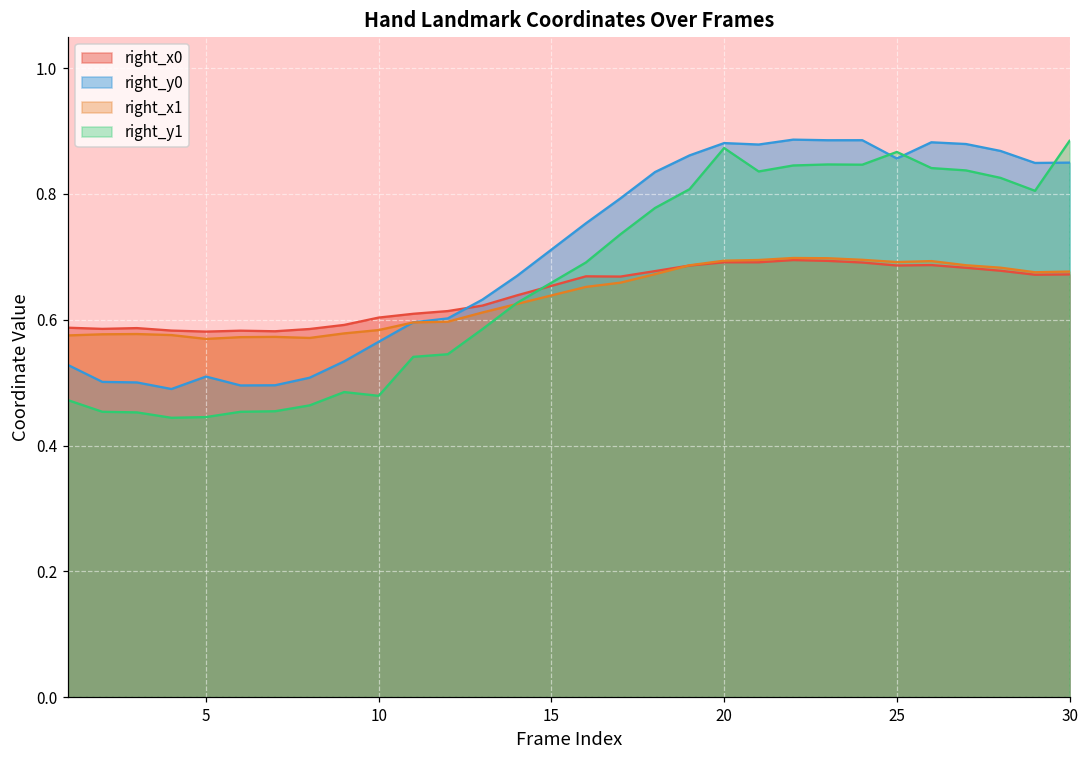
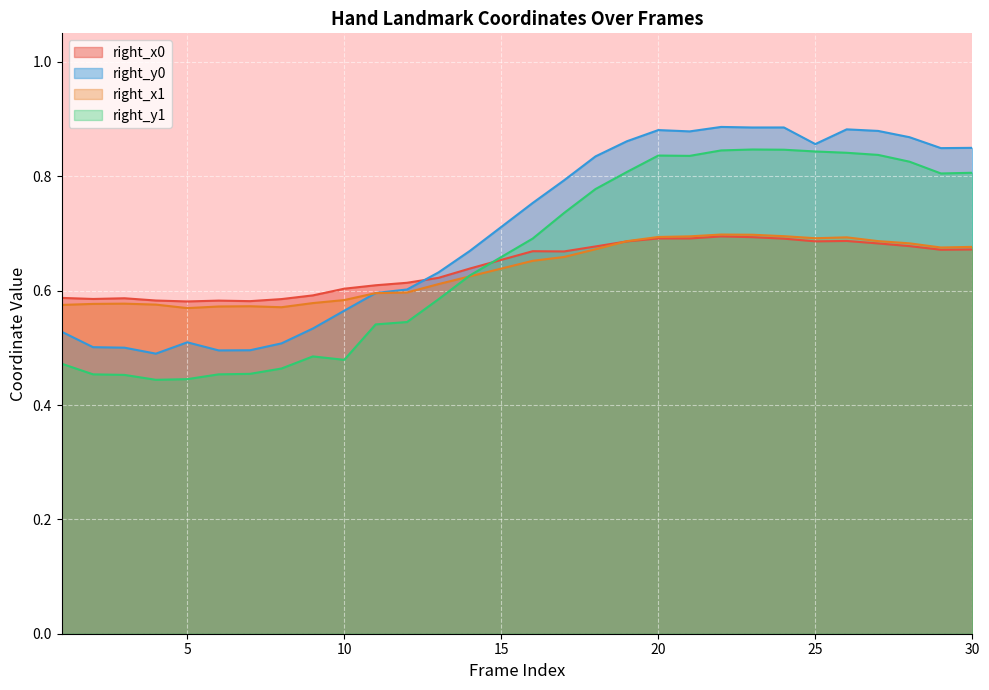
  {
    "right_y0": {
      "5": 0.51,
      "10": 0.56,
      "20": 0.88,
      "25": 0.86,
      "30": 0.85
    },
    "right_y1": {
      "5": 0.45,
      "10": 0.48,
-     "20": 0.87,
-     "25": 0.87,
-     "30": 0.88
+     "20": 0.84,
+     "25": 0.84,
+     "30": 0.81
    }
  }
